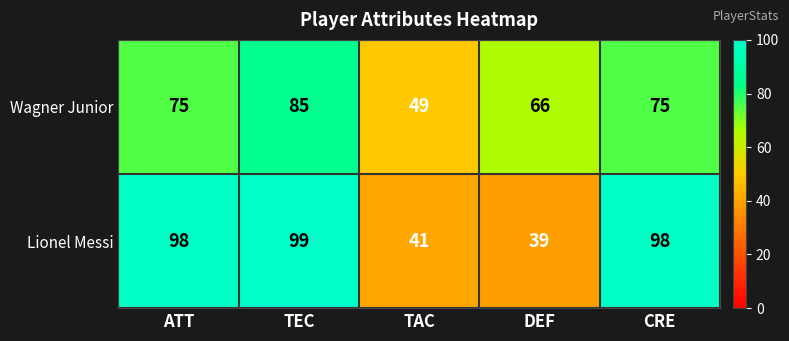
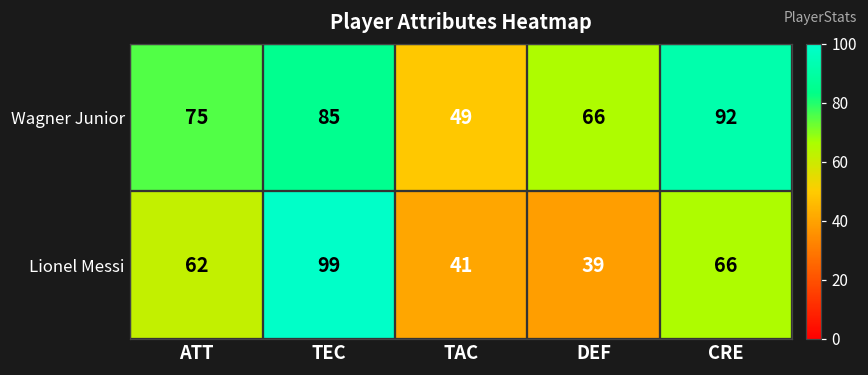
  {
    "Wagner Junior": {
      "ATT": 75,
      "TEC": 85,
      "TAC": 49,
      "DEF": 66,
-     "CRE": 75
+     "CRE": 92
    },
    "Lionel Messi": {
-     "ATT": 98,
+     "ATT": 62,
      "TEC": 99,
      "TAC": 41,
      "DEF": 39,
-     "CRE": 98
+     "CRE": 66
    }
  }
